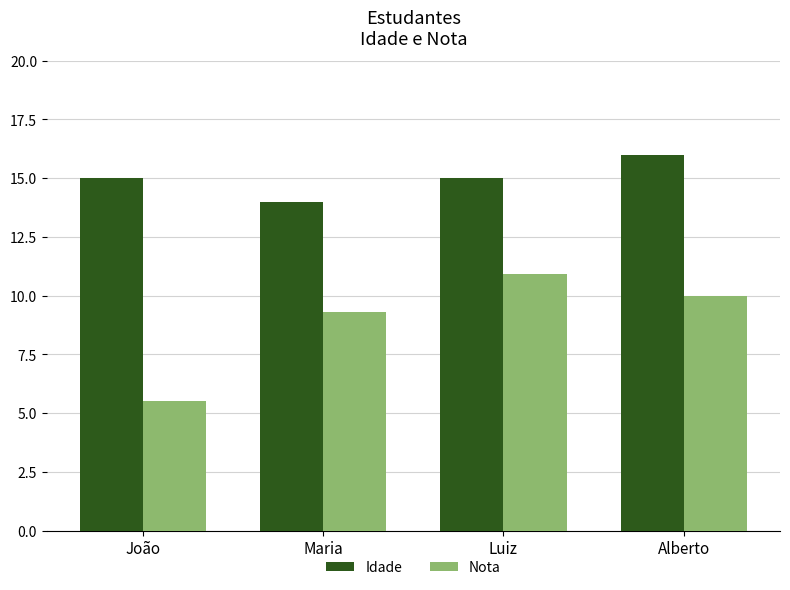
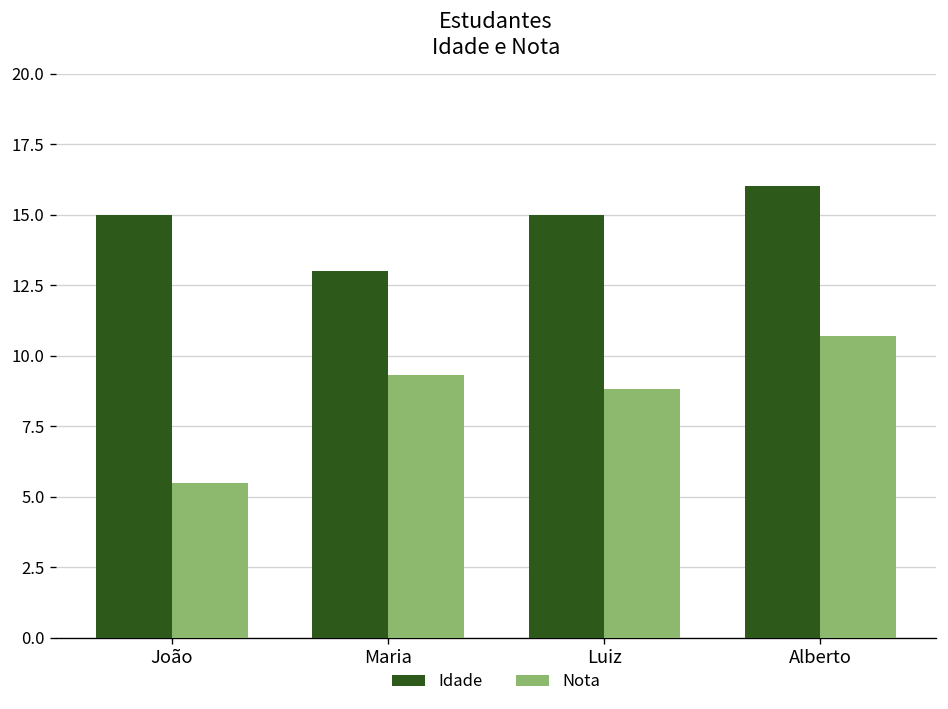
  {
    "Idade": {
      "João": 15,
-     "Maria": 14,
+     "Maria": 13,
      "Luiz": 15,
      "Alberto": 16
    },
    "Nota": {
      "João": 5.5,
      "Maria": 9.3,
-     "Luiz": 10.9,
-     "Alberto": 10.0
+     "Luiz": 8.8,
+     "Alberto": 10.7
    }
  }
